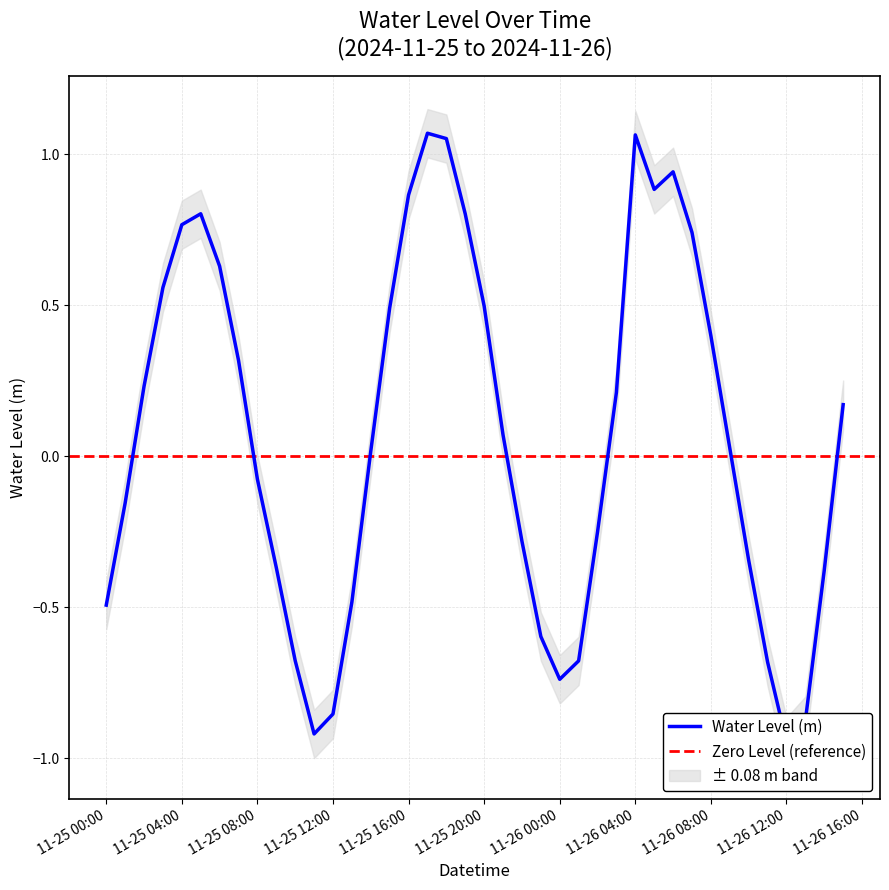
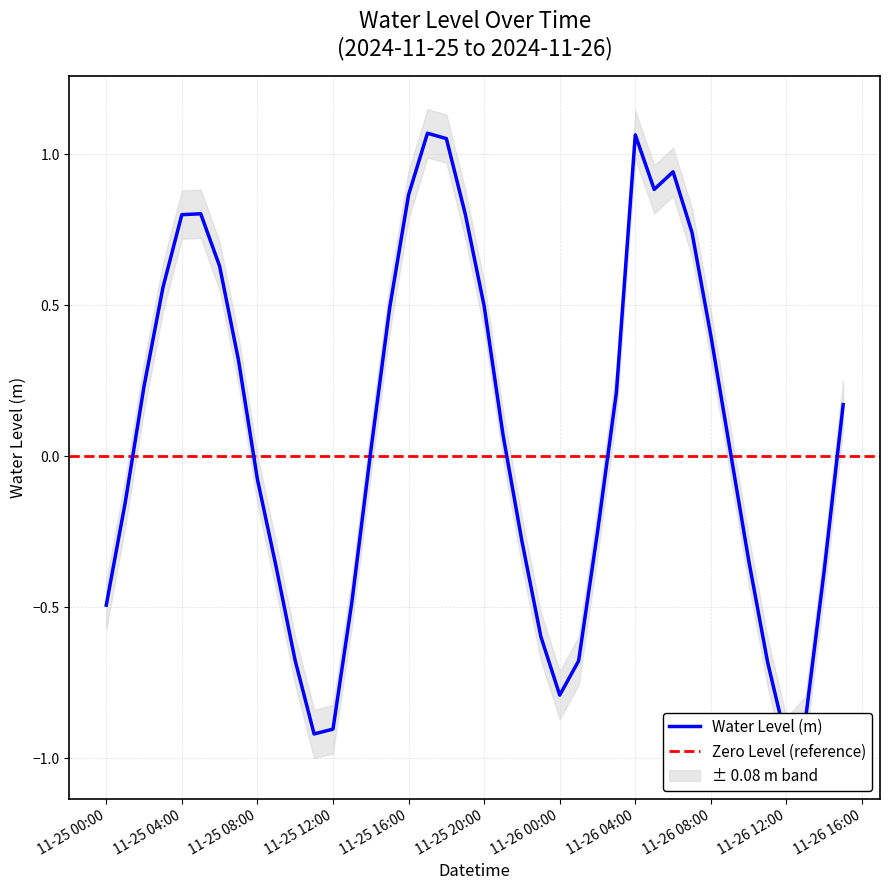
  {
    "Water Level (m)": {
      "11-25 00:00": -0.49,
-     "11-25 04:00": 0.77,
+     "11-25 04:00": 0.80,
      "11-25 08:00": -0.08,
-     "11-25 12:00": -0.85,
+     "11-25 12:00": -0.90,
      "11-25 16:00": 0.87,
      "11-25 20:00": 0.50,
-     "11-26 00:00": -0.74,
+     "11-26 00:00": -0.79,
      "11-26 04:00": 1.06,
      "11-26 08:00": 0.40
    }
  }
